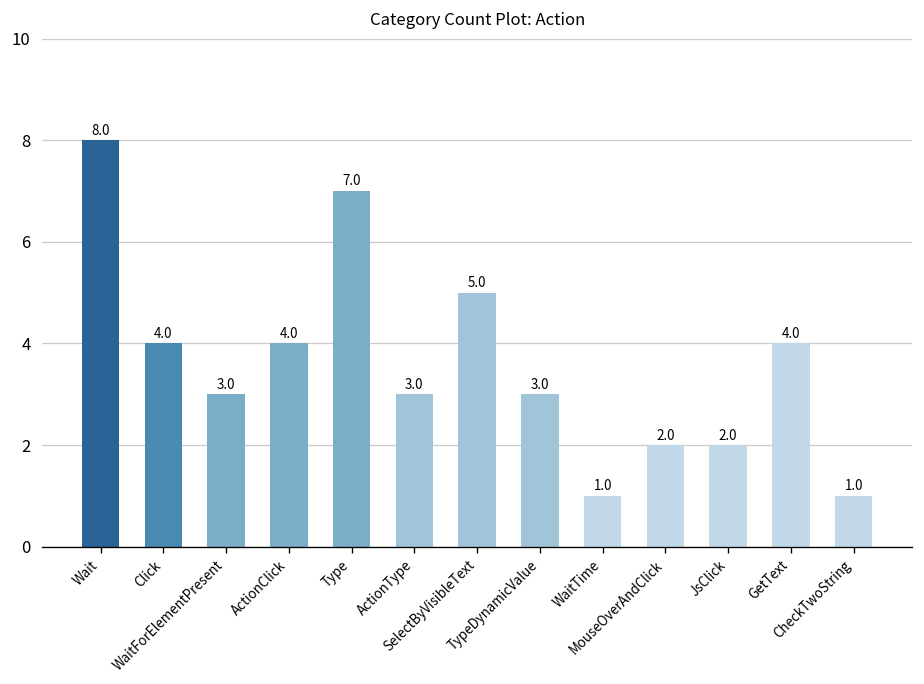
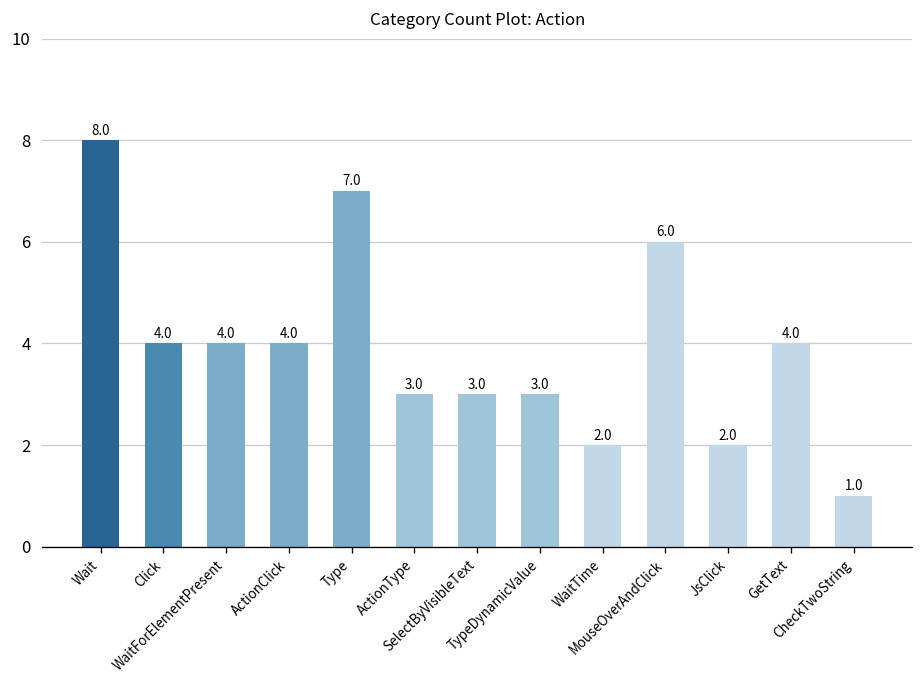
  {
    "Wait": 8.0,
    "Click": 4.0,
-   "WaitForElementPresent": 3.0,
+   "WaitForElementPresent": 4.0,
    "ActionClick": 4.0,
    "Type": 7.0,
    "ActionType": 3.0,
-   "SelectByVisibleText": 5.0,
+   "SelectByVisibleText": 3.0,
    "TypeDynamicValue": 3.0,
-   "WaitTime": 1.0,
-   "MouseOverAndClick": 2.0,
+   "WaitTime": 2.0,
+   "MouseOverAndClick": 6.0,
    "JsClick": 2.0,
    "GetText": 4.0,
    "CheckTwoString": 1.0
  }
